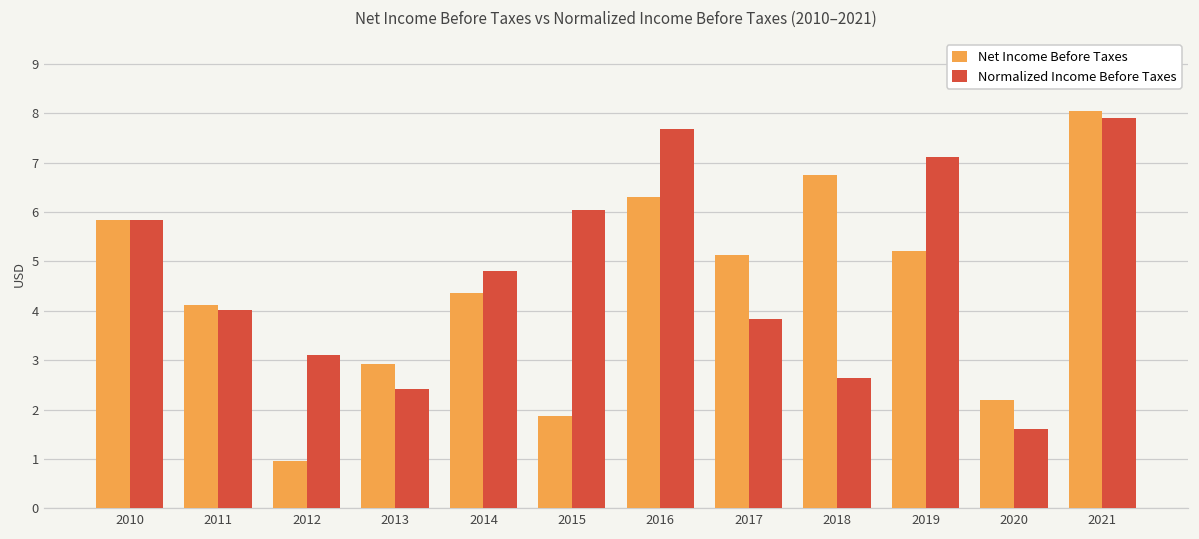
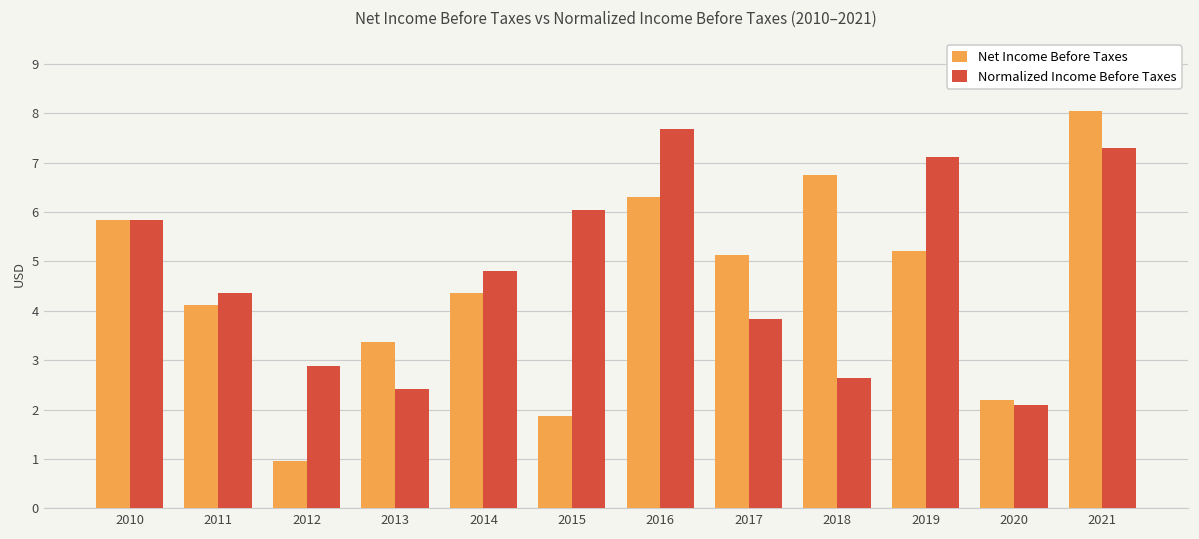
  {
    "Net Income Before Taxes": {
      "2010": 5.8,
      "2011": 4.1,
      "2012": 1.0,
-     "2013": 2.9,
+     "2013": 3.4,
      "2014": 4.4,
      "2015": 1.9,
      "2016": 6.3,
      "2017": 5.1,
      "2018": 6.7,
      "2019": 5.2,
      "2020": 2.2,
      "2021": 8.0
    },
    "Normalized Income Before Taxes": {
      "2010": 5.8,
-     "2011": 4.0,
-     "2012": 3.1,
+     "2011": 4.4,
+     "2012": 2.9,
      "2013": 2.4,
      "2014": 4.8,
      "2015": 6.0,
      "2016": 7.7,
      "2017": 3.8,
      "2018": 2.6,
      "2019": 7.1,
-     "2020": 1.6,
-     "2021": 7.9
+     "2020": 2.1,
+     "2021": 7.3
    }
  }
